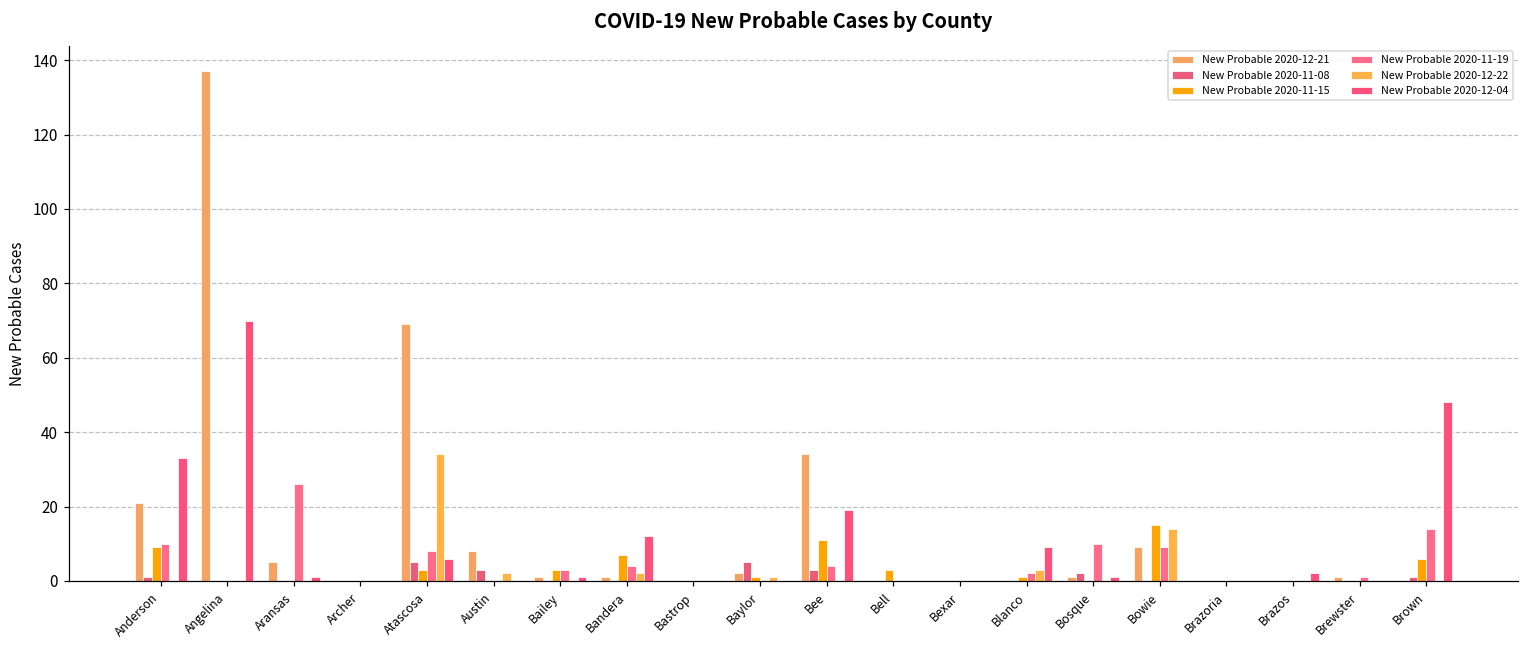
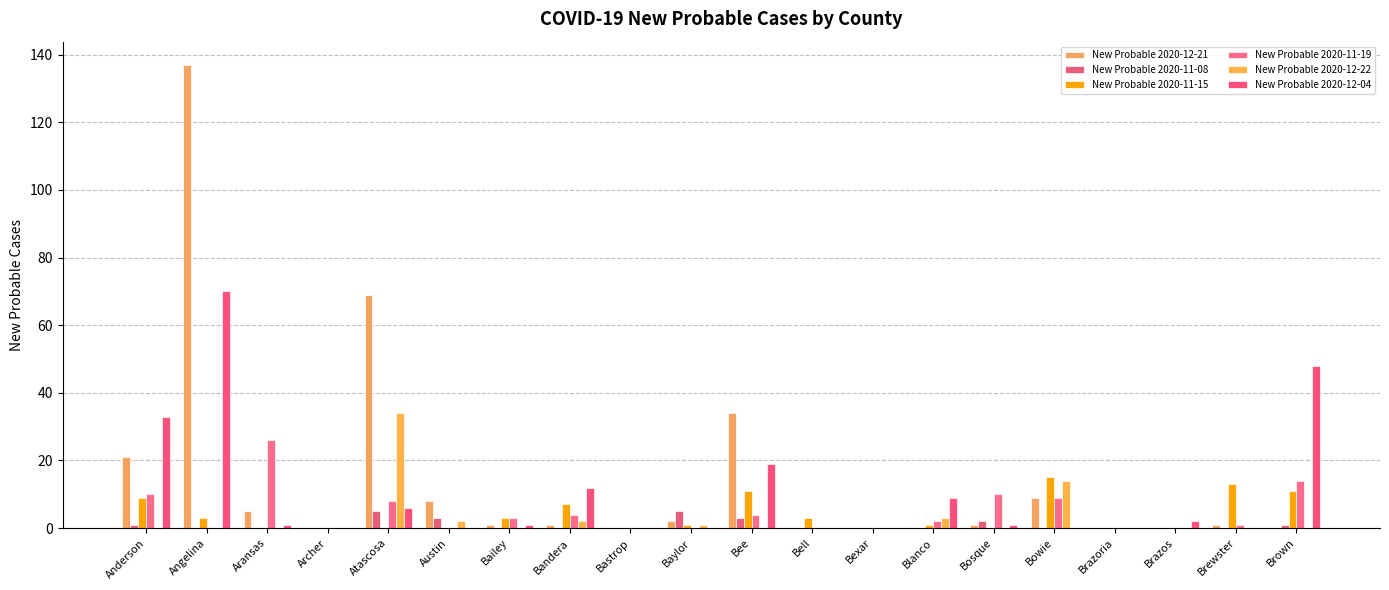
  {
    "New Probable 2020-11-15": {
      "Anderson": 9,
-     "Angelina": 0,
+     "Angelina": 3,
      "Aransas": 0,
      "Archer": 0,
-     "Atascosa": 3,
+     "Atascosa": 0,
      "Austin": 0,
      "Bailey": 3,
      "Bandera": 7,
      "Bastrop": 0,
      "Baylor": 1,
      "Bee": 11,
      "Bell": 3,
      "Bexar": 0,
      "Blanco": 1,
      "Bosque": 0,
      "Bowie": 15,
      "Brazoria": 0,
      "Brazos": 0,
-     "Brewster": 0,
-     "Brown": 6
+     "Brewster": 13,
+     "Brown": 11
    }
  }
